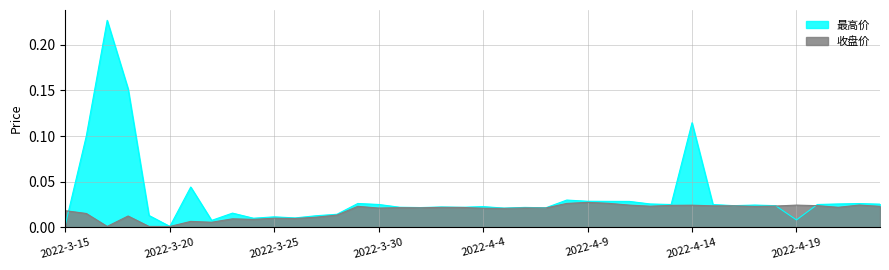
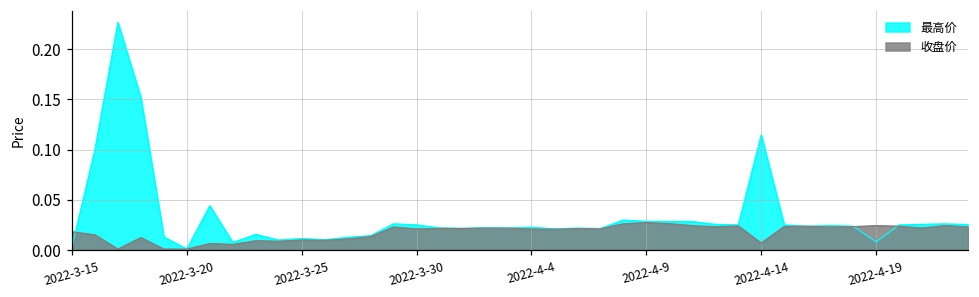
  {
    "最高价": {
      "2022-3-15": 0.00,
      "2022-3-30": 0.03,
      "2022-4-14": 0.11,
      "2022-4-19": 0.01
    },
    "收盘价": {
      "2022-3-15": 0.02,
      "2022-3-30": 0.02,
-     "2022-4-14": 0.02,
+     "2022-4-14": 0.01,
      "2022-4-19": 0.02
    }
  }
